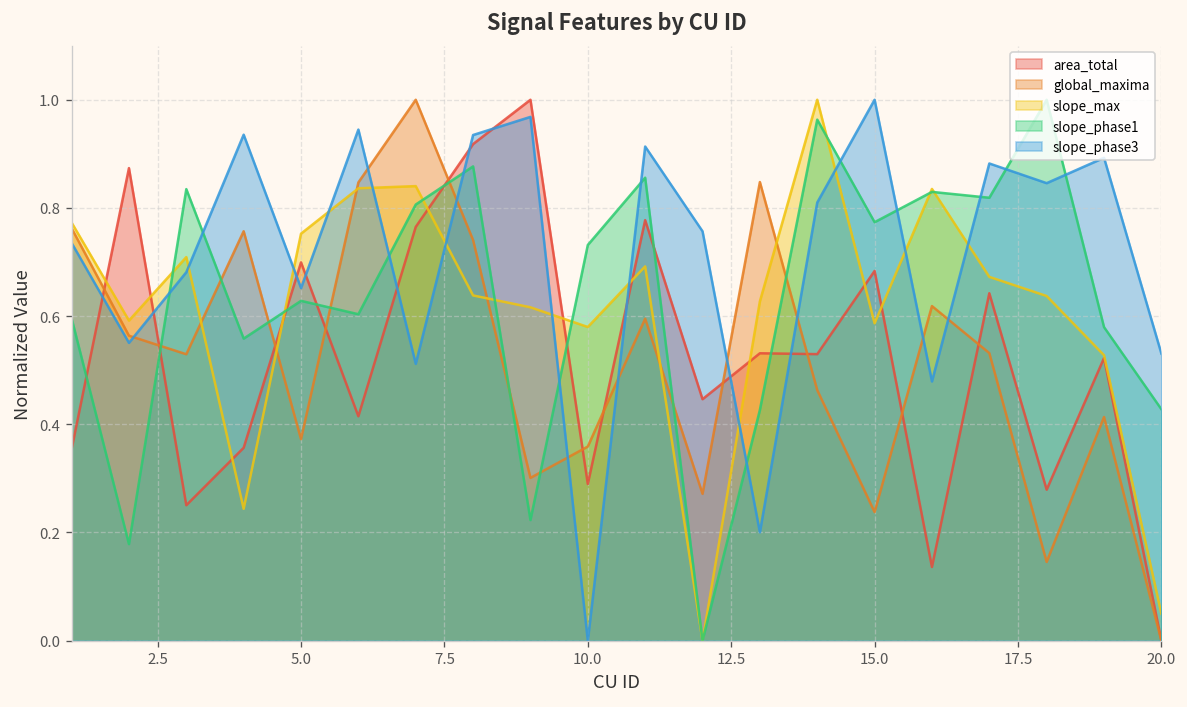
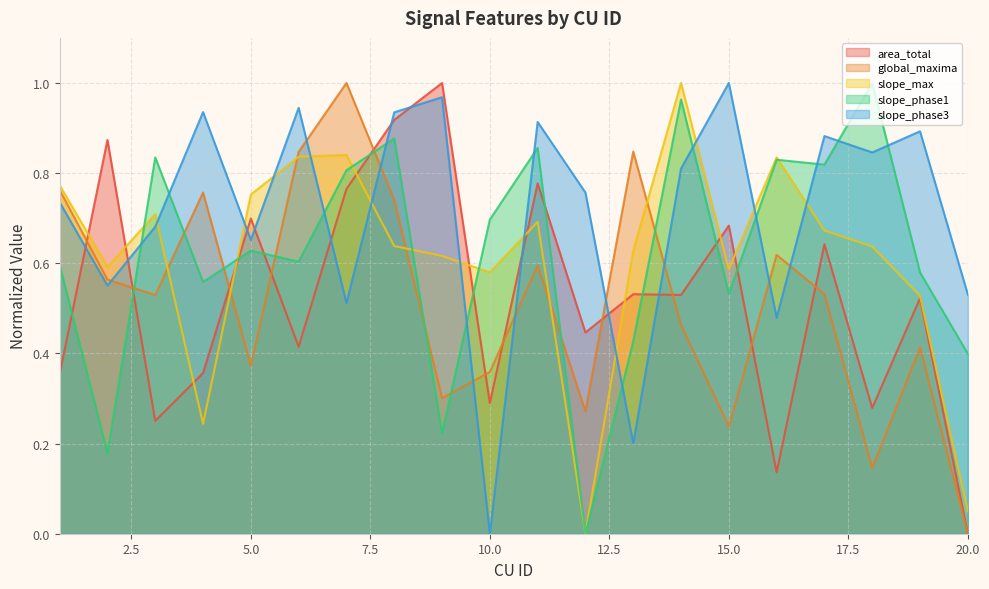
  {
    "slope_phase1": {
      "5.0": 0.63,
-     "10.0": 0.73,
-     "15.0": 0.77,
-     "20.0": 0.43
+     "10.0": 0.70,
+     "15.0": 0.53,
+     "20.0": 0.40
    },
    "slope_phase3": {
      "5.0": 0.65,
      "10.0": 0.00,
      "15.0": 1.00,
      "20.0": 0.53
    }
  }
